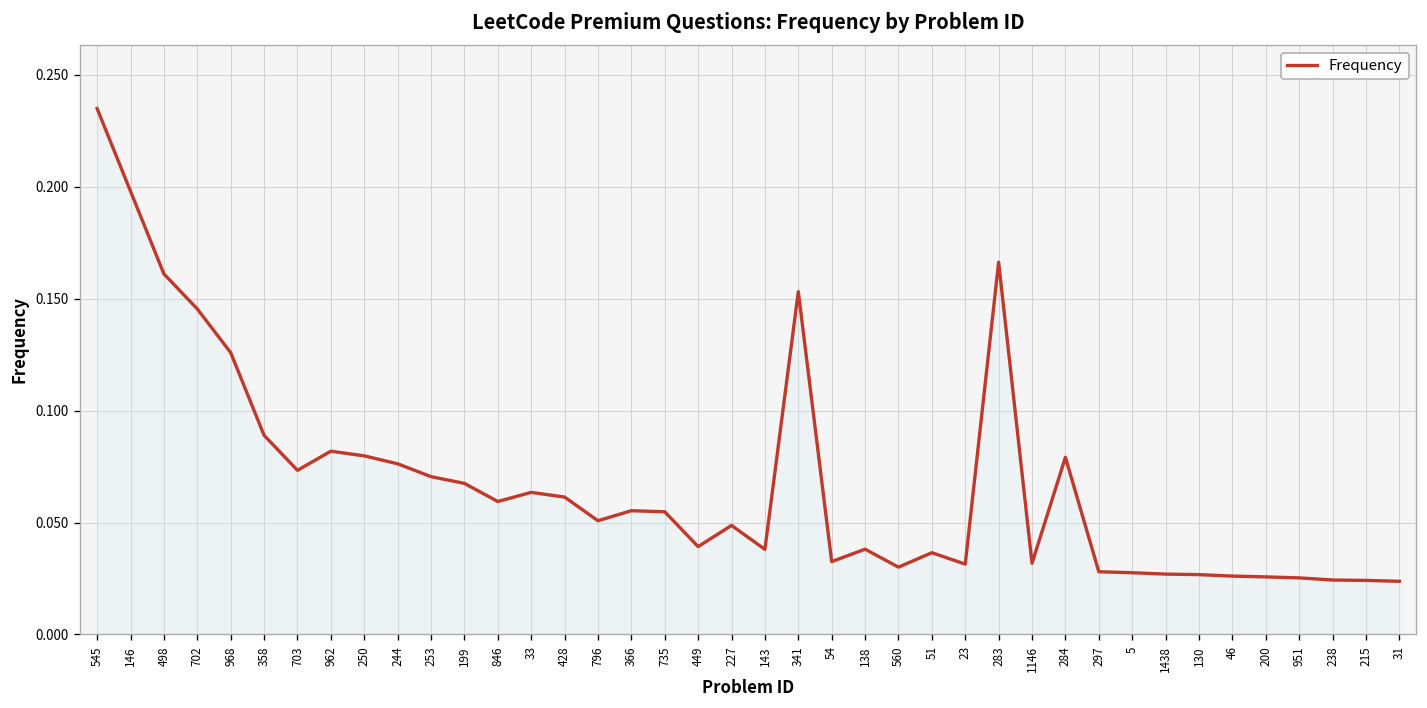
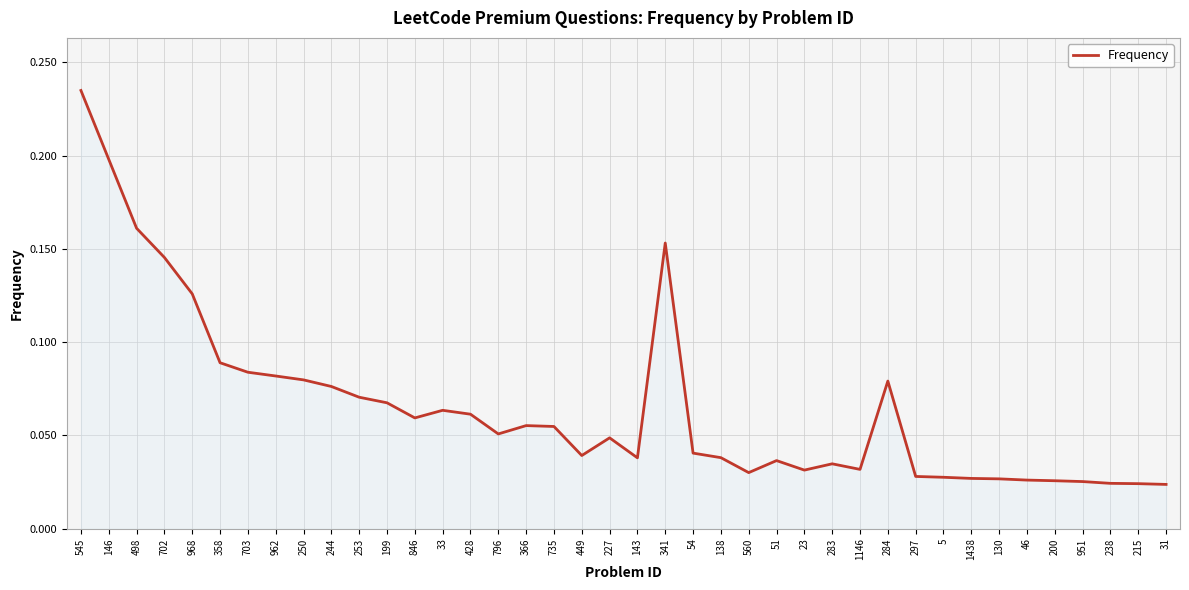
  {
    "545": 0.235,
    "146": 0.198,
    "498": 0.161,
    "702": 0.145,
    "968": 0.126,
    "358": 0.089,
-   "703": 0.073,
+   "703": 0.084,
    "962": 0.082,
    "250": 0.080,
    "244": 0.076,
    "253": 0.070,
    "199": 0.067,
    "846": 0.059,
    "33": 0.063,
    "428": 0.061,
    "796": 0.051,
    "366": 0.055,
    "735": 0.055,
    "449": 0.039,
    "227": 0.049,
    "143": 0.038,
    "341": 0.153,
-   "54": 0.033,
+   "54": 0.041,
    "138": 0.038,
    "560": 0.030,
    "51": 0.037,
    "23": 0.031,
-   "283": 0.166,
+   "283": 0.035,
    "1146": 0.032,
    "284": 0.079,
    "297": 0.028,
    "5": 0.028,
    "1438": 0.027,
    "130": 0.027,
    "46": 0.026,
    "200": 0.026,
    "951": 0.025,
    "238": 0.024,
    "215": 0.024,
    "31": 0.024
  }
